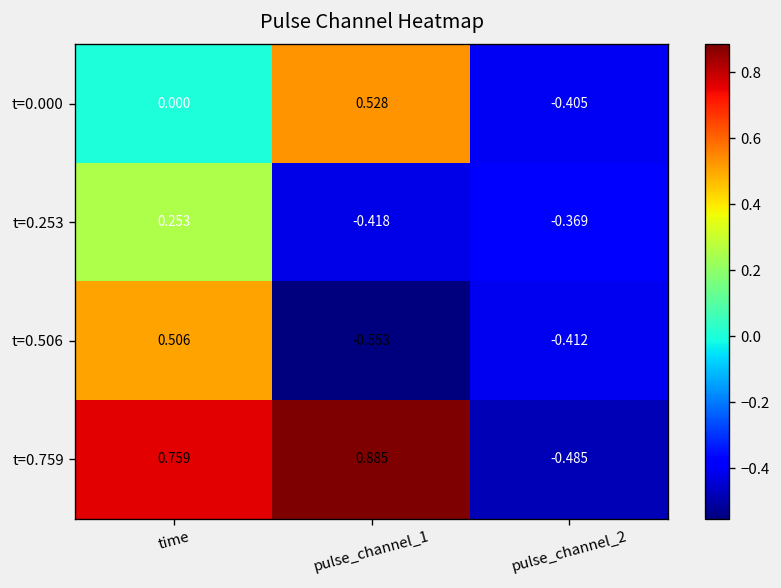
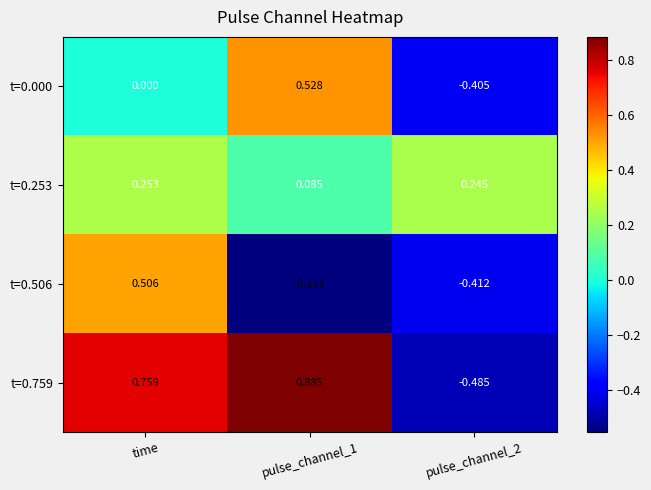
  {
    "t=0.000": {
      "time": 0.000,
      "pulse_channel_1": 0.528,
      "pulse_channel_2": -0.405
    },
    "t=0.253": {
      "time": 0.253,
-     "pulse_channel_1": -0.418,
-     "pulse_channel_2": -0.369
+     "pulse_channel_1": 0.085,
+     "pulse_channel_2": 0.245
    },
    "t=0.506": {
      "time": 0.506,
      "pulse_channel_1": -0.553,
      "pulse_channel_2": -0.412
    },
    "t=0.759": {
      "time": 0.759,
      "pulse_channel_1": 0.885,
      "pulse_channel_2": -0.485
    }
  }
